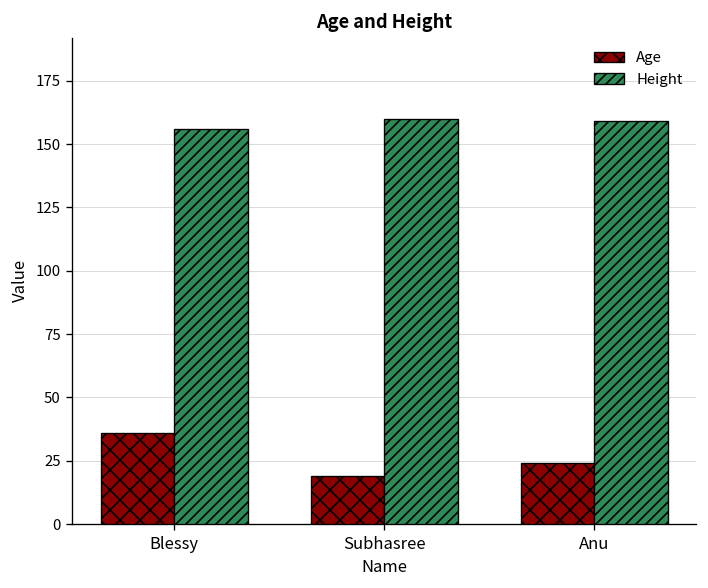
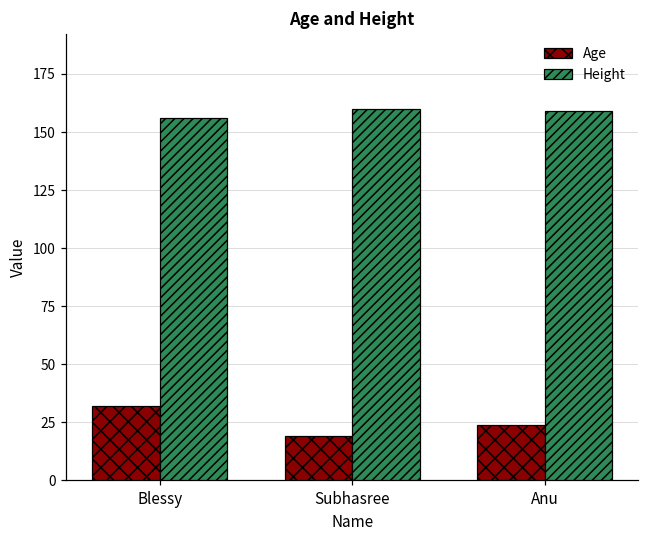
  {
    "Age": {
-     "Blessy": 36,
+     "Blessy": 32,
      "Subhasree": 19,
      "Anu": 24
    },
    "Height": {
      "Blessy": 156,
      "Subhasree": 160,
      "Anu": 159
    }
  }
